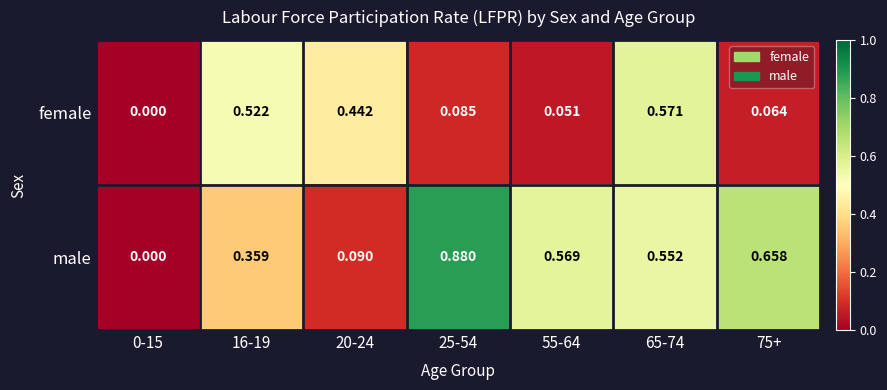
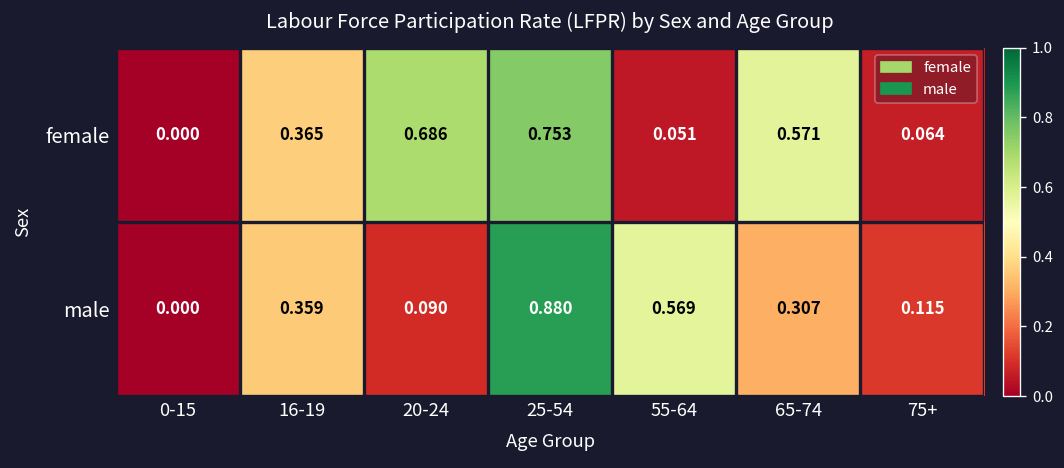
  {
    "female": {
      "0-15": 0.000,
-     "16-19": 0.522,
-     "20-24": 0.442,
-     "25-54": 0.085,
+     "16-19": 0.365,
+     "20-24": 0.686,
+     "25-54": 0.753,
      "55-64": 0.051,
      "65-74": 0.571,
      "75+": 0.064
    },
    "male": {
      "0-15": 0.000,
      "16-19": 0.359,
      "20-24": 0.090,
      "25-54": 0.880,
      "55-64": 0.569,
-     "65-74": 0.552,
-     "75+": 0.658
+     "65-74": 0.307,
+     "75+": 0.115
    }
  }
